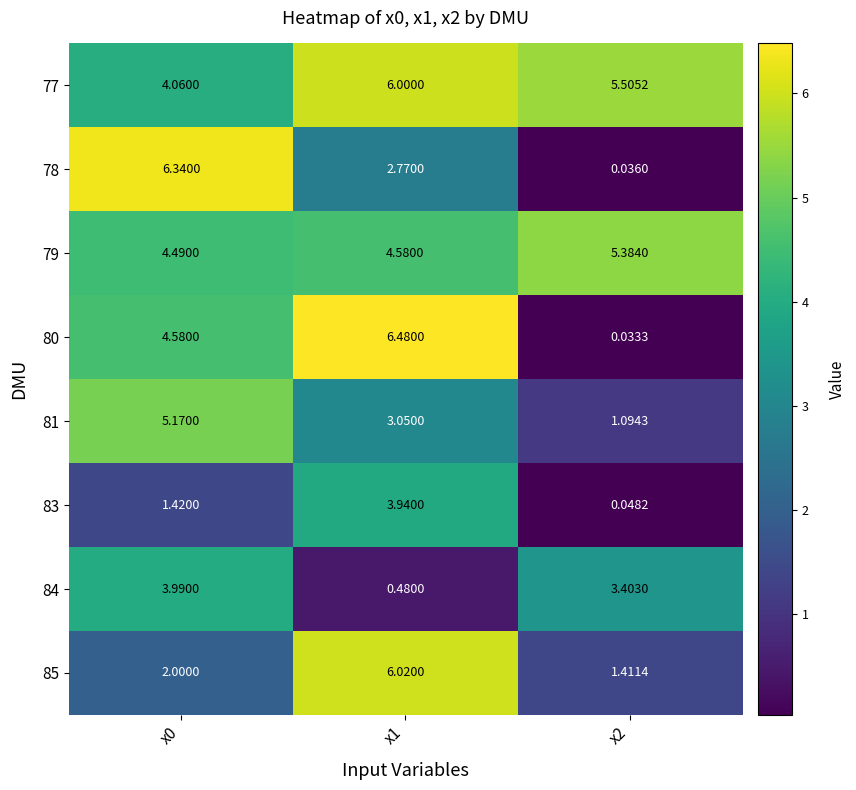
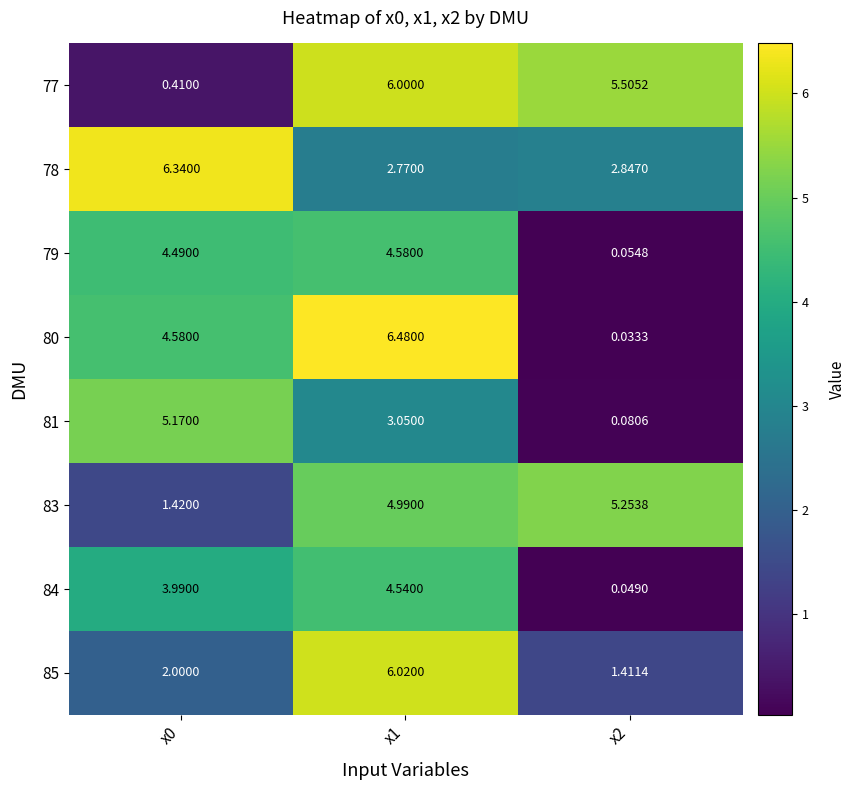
  {
    "77": {
-     "x0": 4.0600,
+     "x0": 0.4100,
      "x1": 6.0000,
      "x2": 5.5052
    },
    "78": {
      "x0": 6.3400,
      "x1": 2.7700,
-     "x2": 0.0360
+     "x2": 2.8470
    },
    "79": {
      "x0": 4.4900,
      "x1": 4.5800,
-     "x2": 5.3840
+     "x2": 0.0548
    },
    "80": {
      "x0": 4.5800,
      "x1": 6.4800,
      "x2": 0.0333
    },
    "81": {
      "x0": 5.1700,
      "x1": 3.0500,
-     "x2": 1.0943
+     "x2": 0.0806
    },
    "83": {
      "x0": 1.4200,
-     "x1": 3.9400,
-     "x2": 0.0482
+     "x1": 4.9900,
+     "x2": 5.2538
    },
    "84": {
      "x0": 3.9900,
-     "x1": 0.4800,
-     "x2": 3.4030
+     "x1": 4.5400,
+     "x2": 0.0490
    },
    "85": {
      "x0": 2.0000,
      "x1": 6.0200,
      "x2": 1.4114
    }
  }
